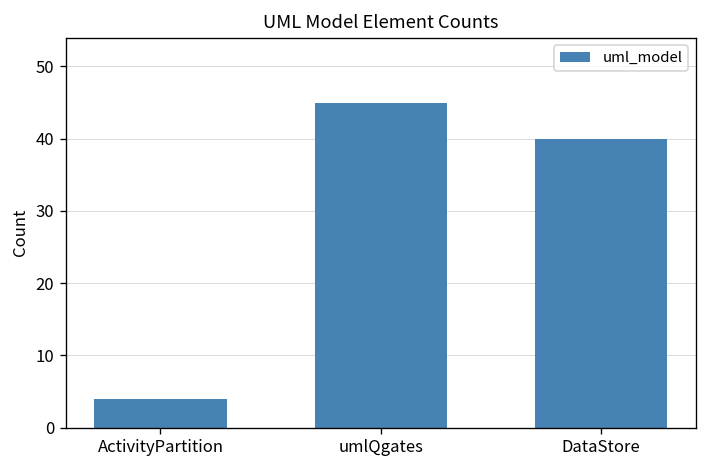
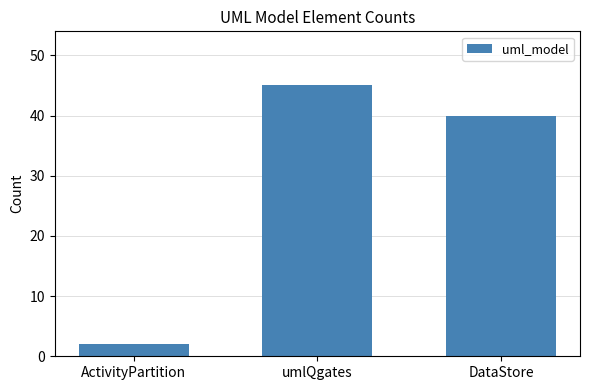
  {
-   "ActivityPartition": 4,
+   "ActivityPartition": 2,
    "umlQgates": 45,
    "DataStore": 40
  }
